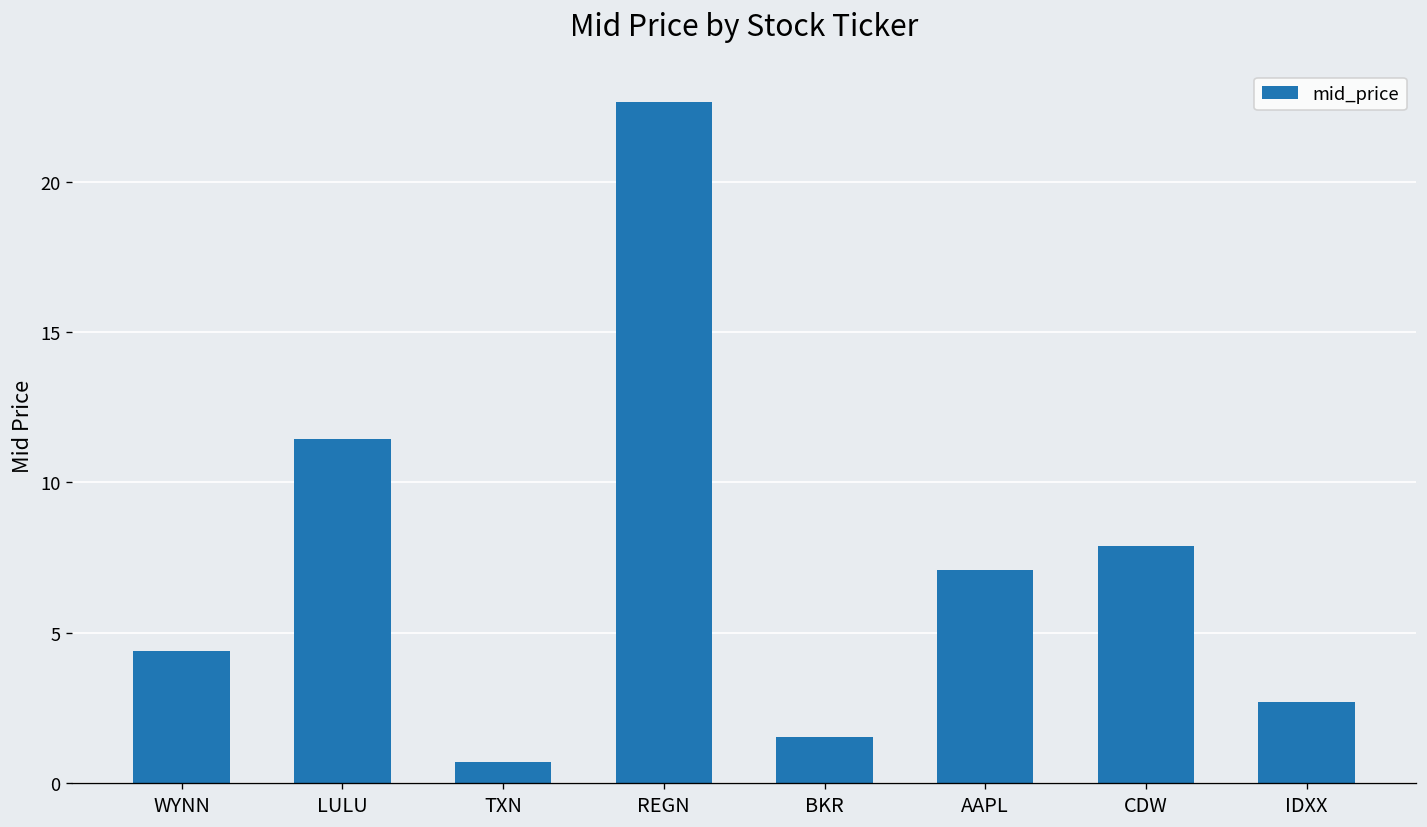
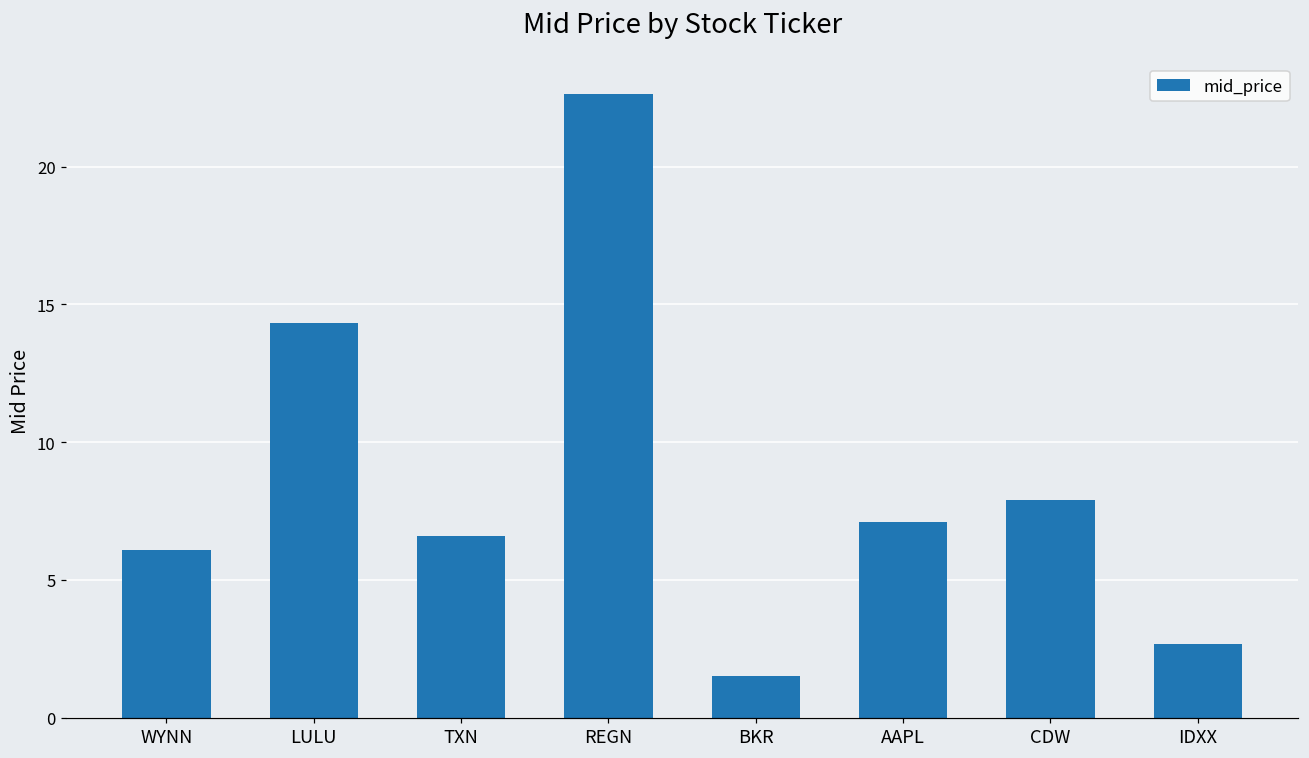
  {
-   "WYNN": 4.4,
-   "LULU": 11.4,
-   "TXN": 0.7,
+   "WYNN": 6.1,
+   "LULU": 14.3,
+   "TXN": 6.6,
    "REGN": 22.7,
    "BKR": 1.5,
    "AAPL": 7.1,
    "CDW": 7.9,
    "IDXX": 2.7
  }
